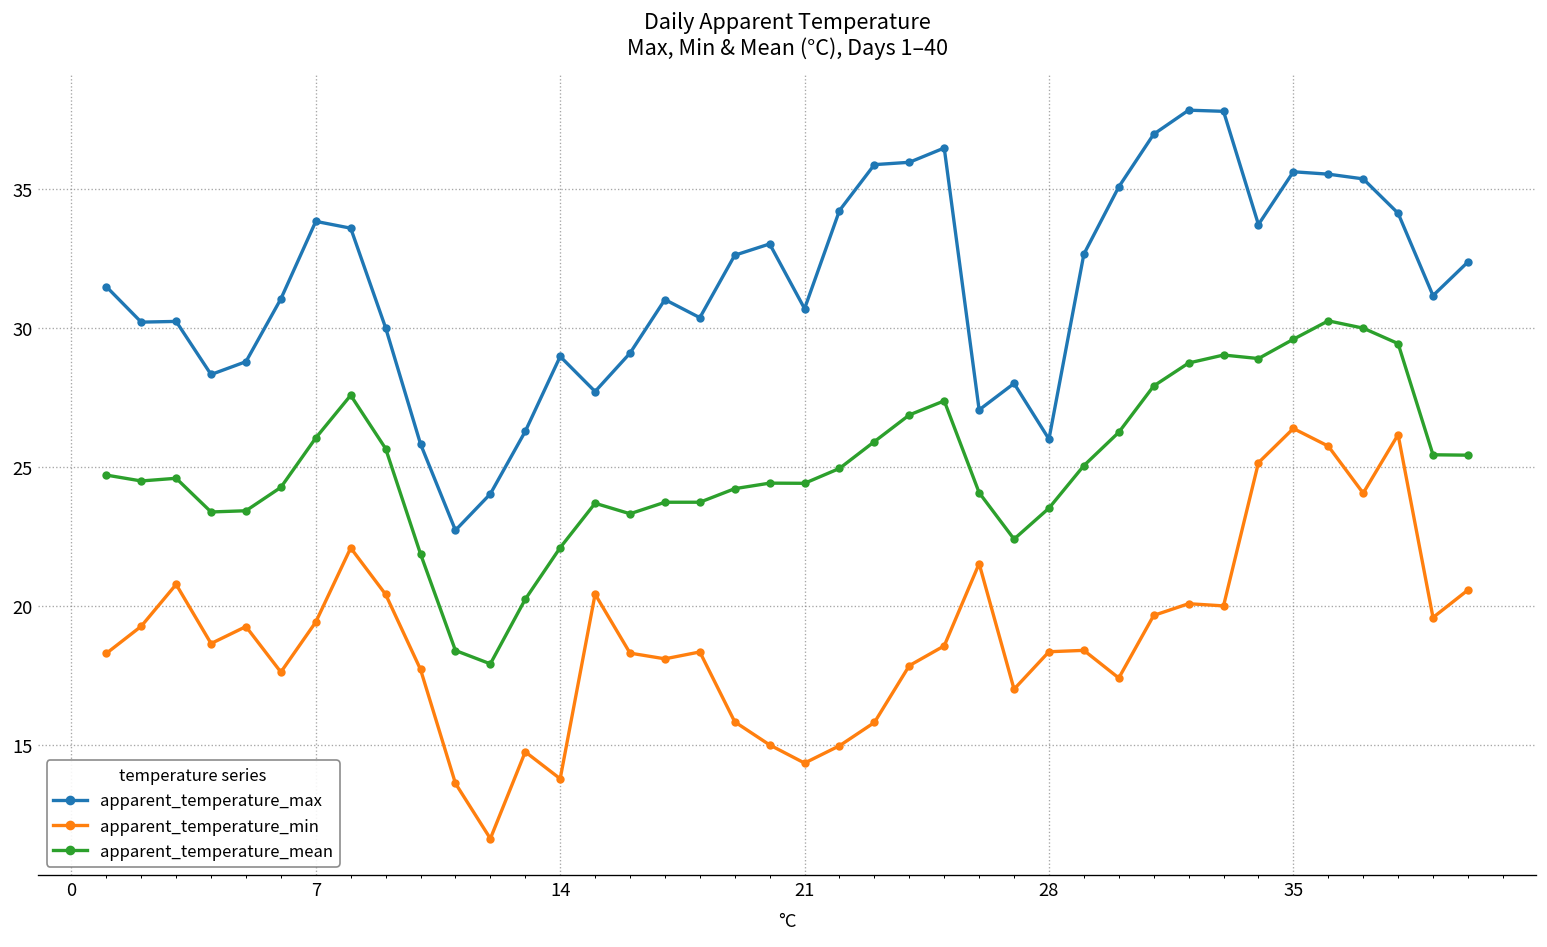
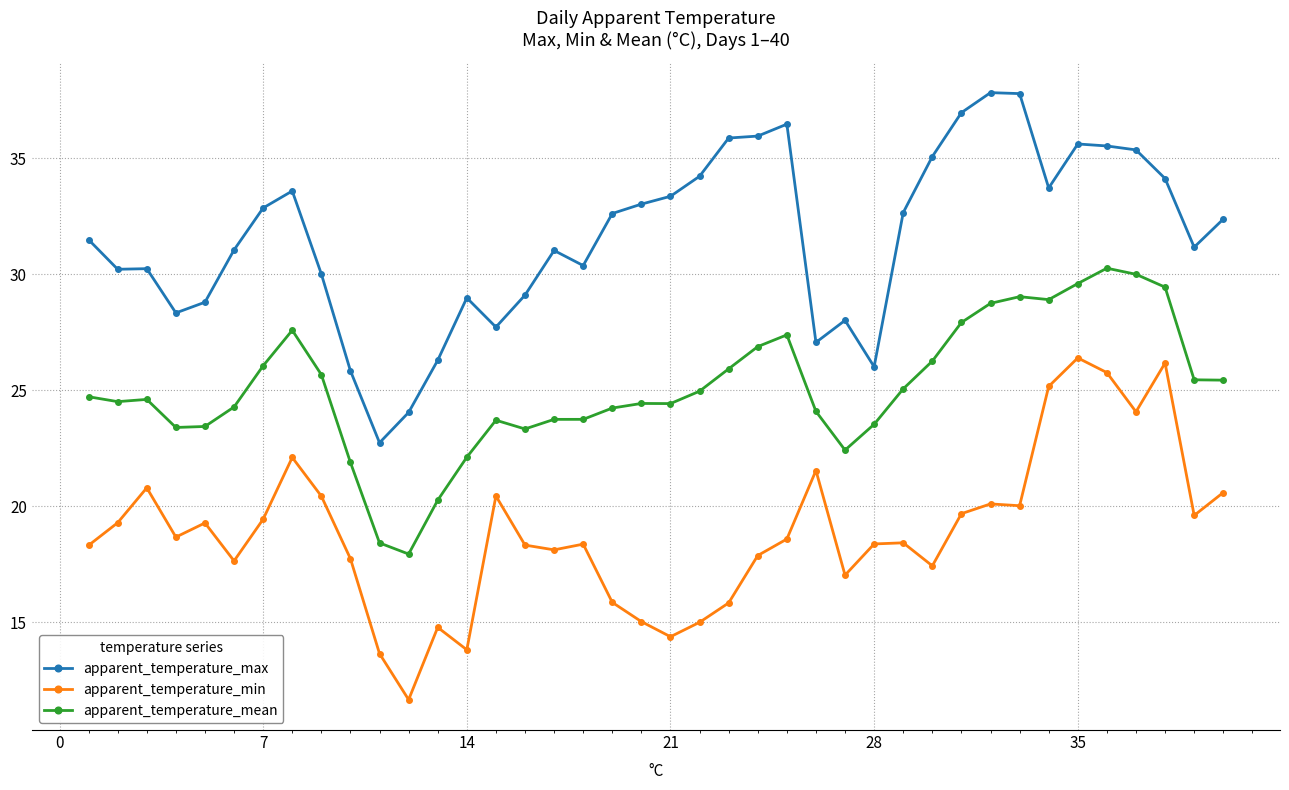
  {
    "apparent_temperature_max": {
-     "7": 33.8,
+     "7": 32.9,
      "14": 29.0,
-     "21": 30.7,
+     "21": 33.4,
      "28": 26.0,
      "35": 35.6
    },
    "apparent_temperature_min": {
      "7": 19.4,
      "14": 13.8,
      "21": 14.4,
      "28": 18.4,
      "35": 26.4
    },
    "apparent_temperature_mean": {
      "7": 26.1,
      "14": 22.1,
      "21": 24.4,
      "28": 23.5,
      "35": 29.6
    }
  }
